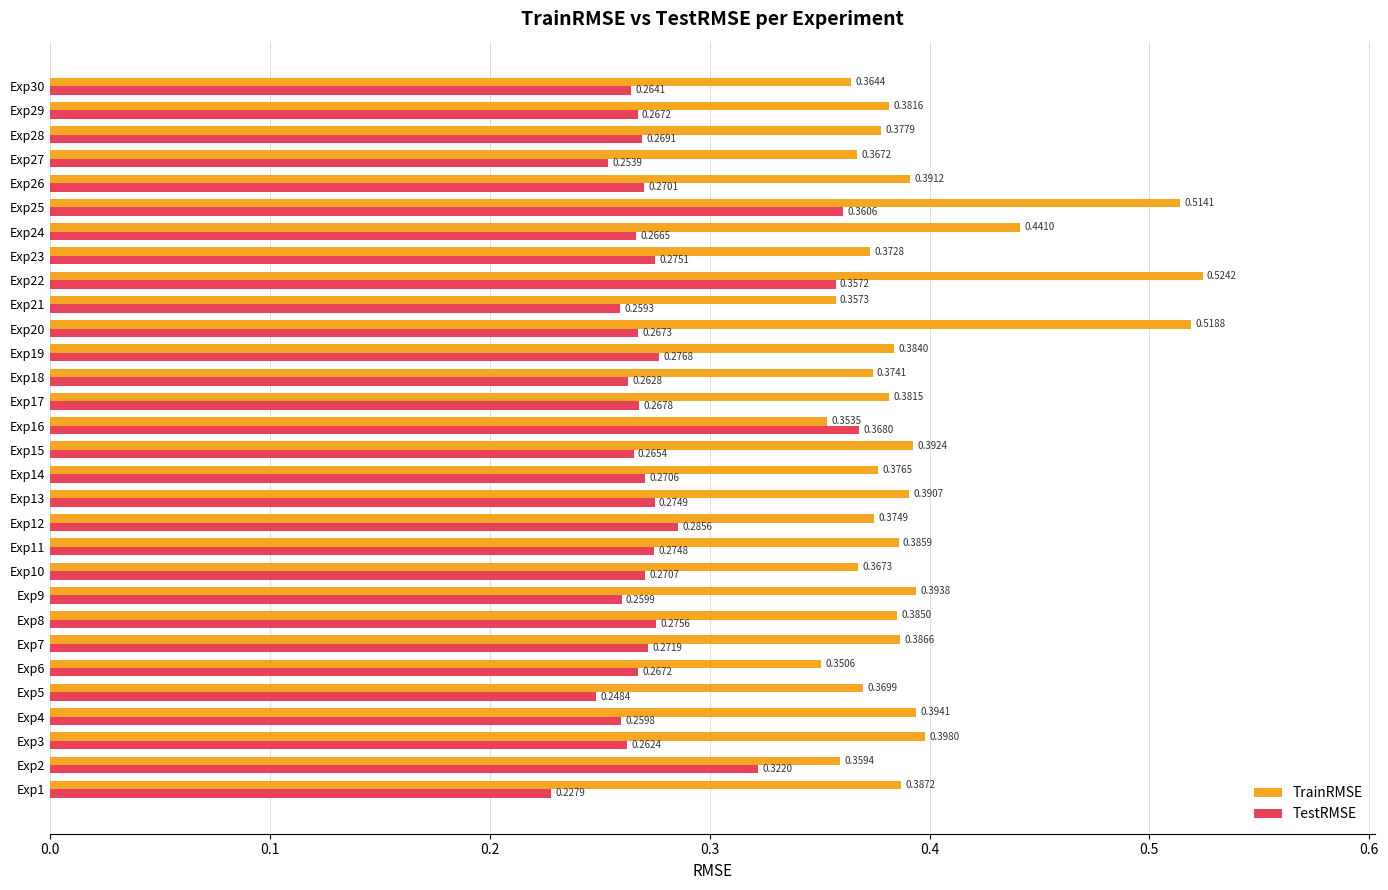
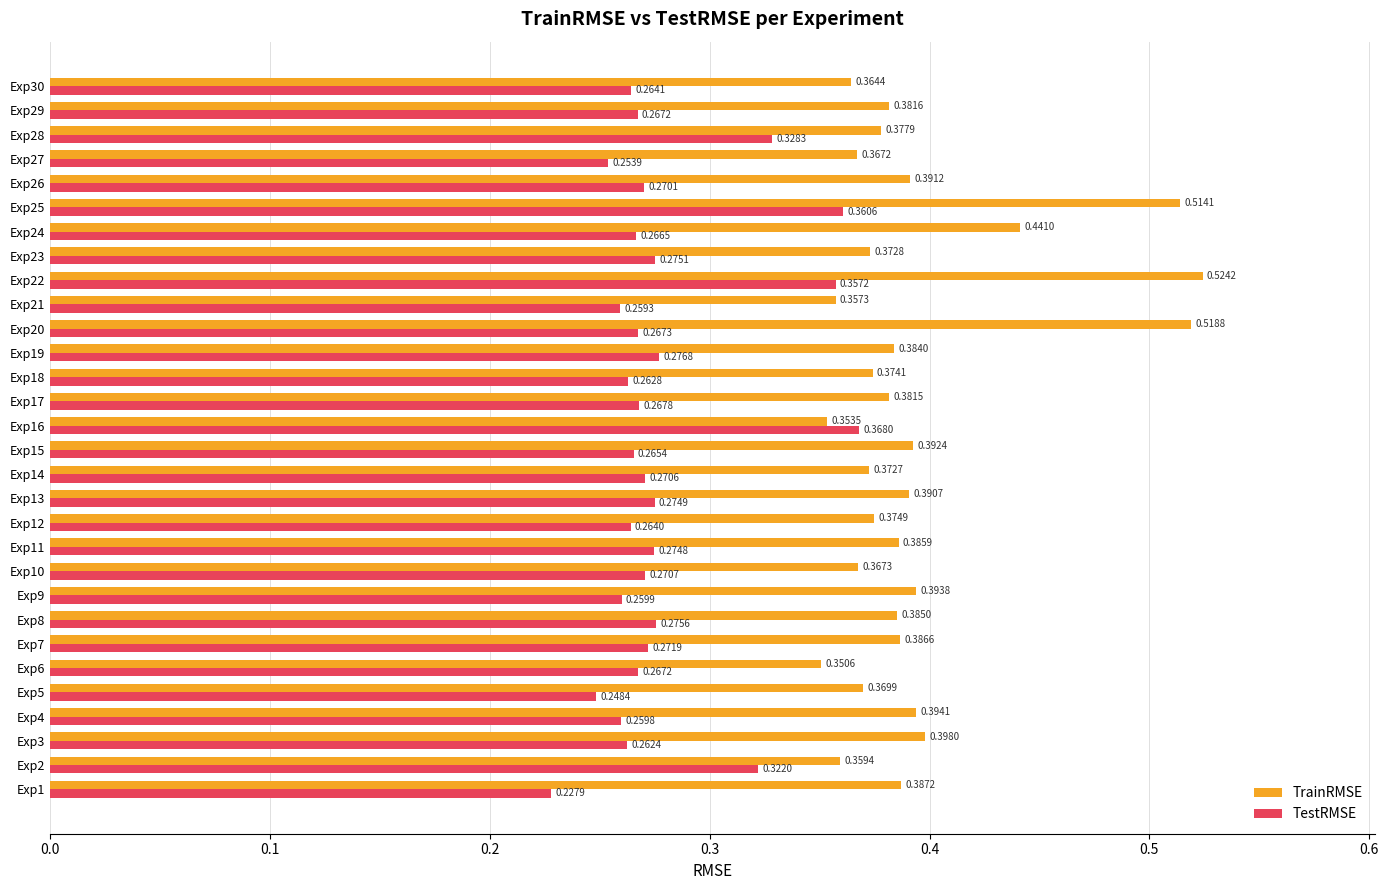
  {
    "TrainRMSE": {
      "Exp30": 0.3644,
      "Exp29": 0.3816,
      "Exp28": 0.3779,
      "Exp27": 0.3672,
      "Exp26": 0.3912,
      "Exp25": 0.5141,
      "Exp24": 0.4410,
      "Exp23": 0.3728,
      "Exp22": 0.5242,
      "Exp21": 0.3573,
      "Exp20": 0.5188,
      "Exp19": 0.3840,
      "Exp18": 0.3741,
      "Exp17": 0.3815,
      "Exp16": 0.3535,
      "Exp15": 0.3924,
-     "Exp14": 0.3765,
+     "Exp14": 0.3727,
      "Exp13": 0.3907,
      "Exp12": 0.3749,
      "Exp11": 0.3859,
      "Exp10": 0.3673,
      "Exp9": 0.3938,
      "Exp8": 0.3850,
      "Exp7": 0.3866,
      "Exp6": 0.3506,
      "Exp5": 0.3699,
      "Exp4": 0.3941,
      "Exp3": 0.3980,
      "Exp2": 0.3594,
      "Exp1": 0.3872
    },
    "TestRMSE": {
      "Exp30": 0.2641,
      "Exp29": 0.2672,
-     "Exp28": 0.2691,
+     "Exp28": 0.3283,
      "Exp27": 0.2539,
      "Exp26": 0.2701,
      "Exp25": 0.3606,
      "Exp24": 0.2665,
      "Exp23": 0.2751,
      "Exp22": 0.3572,
      "Exp21": 0.2593,
      "Exp20": 0.2673,
      "Exp19": 0.2768,
      "Exp18": 0.2628,
      "Exp17": 0.2678,
      "Exp16": 0.3680,
      "Exp15": 0.2654,
      "Exp14": 0.2706,
      "Exp13": 0.2749,
-     "Exp12": 0.2856,
+     "Exp12": 0.2640,
      "Exp11": 0.2748,
      "Exp10": 0.2707,
      "Exp9": 0.2599,
      "Exp8": 0.2756,
      "Exp7": 0.2719,
      "Exp6": 0.2672,
      "Exp5": 0.2484,
      "Exp4": 0.2598,
      "Exp3": 0.2624,
      "Exp2": 0.3220,
      "Exp1": 0.2279
    }
  }
